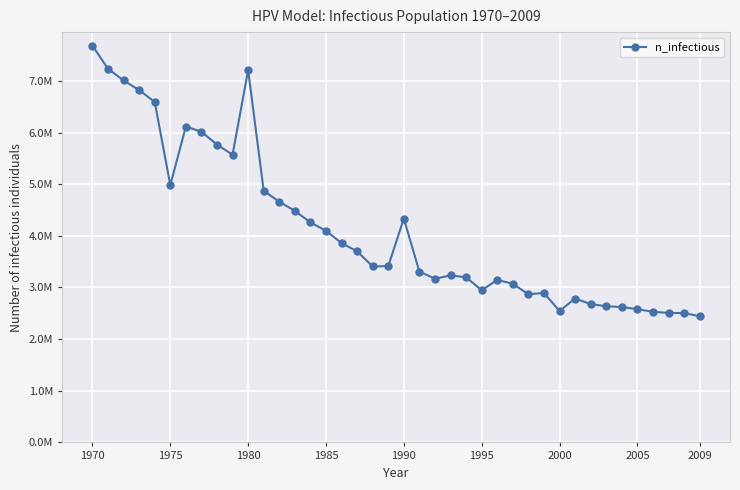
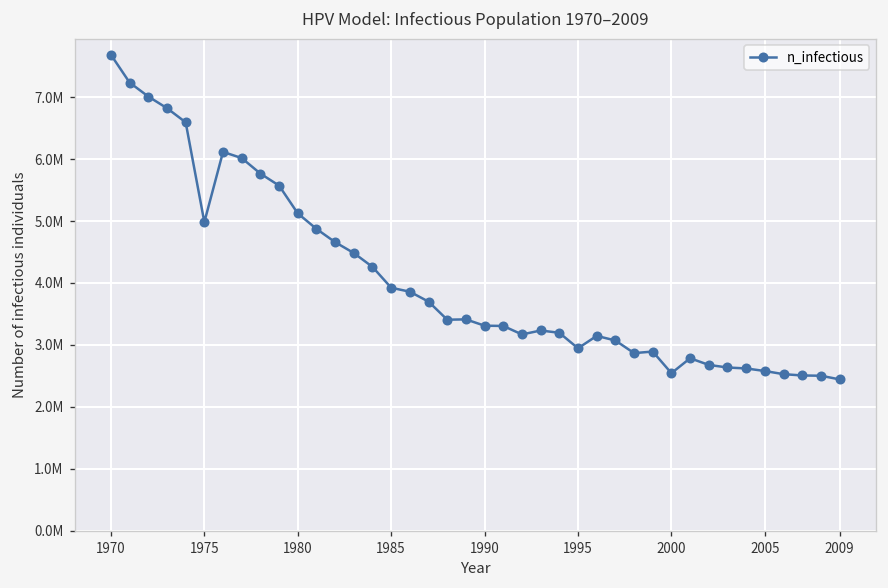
  {
    "1970": 7700000,
    "1975": 5000000,
-   "1980": 7200000,
-   "1985": 4100000,
-   "1990": 4300000,
+   "1980": 5100000,
+   "1985": 3900000,
+   "1990": 3300000,
    "1995": 2900000,
    "2000": 2500000,
    "2005": 2600000,
    "2009": 2400000
  }
